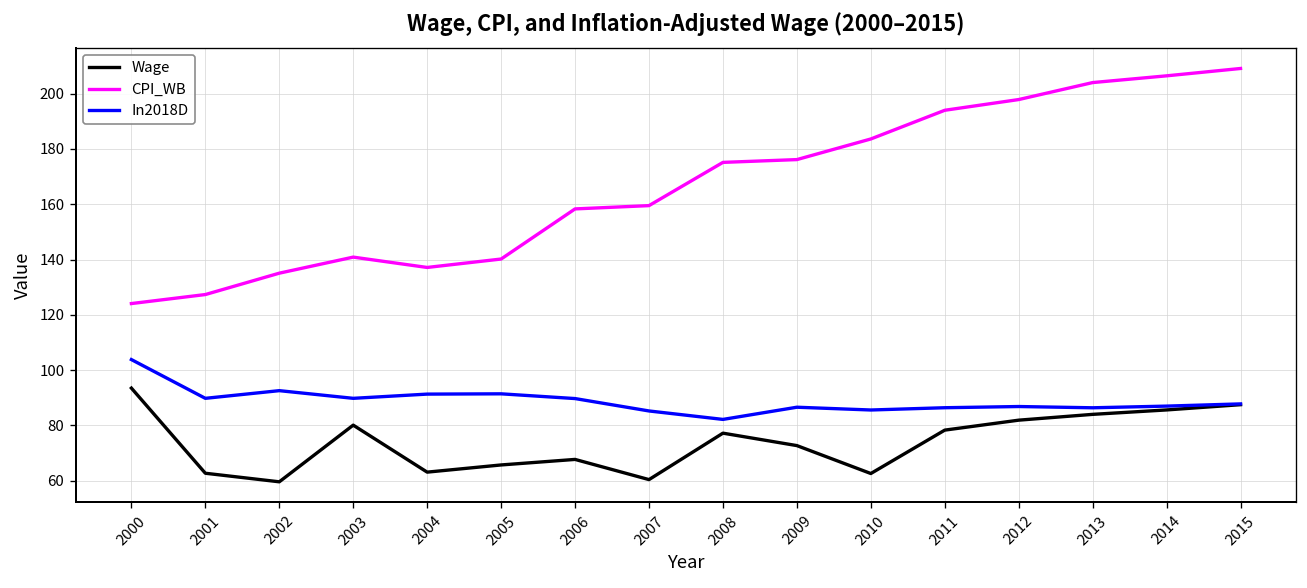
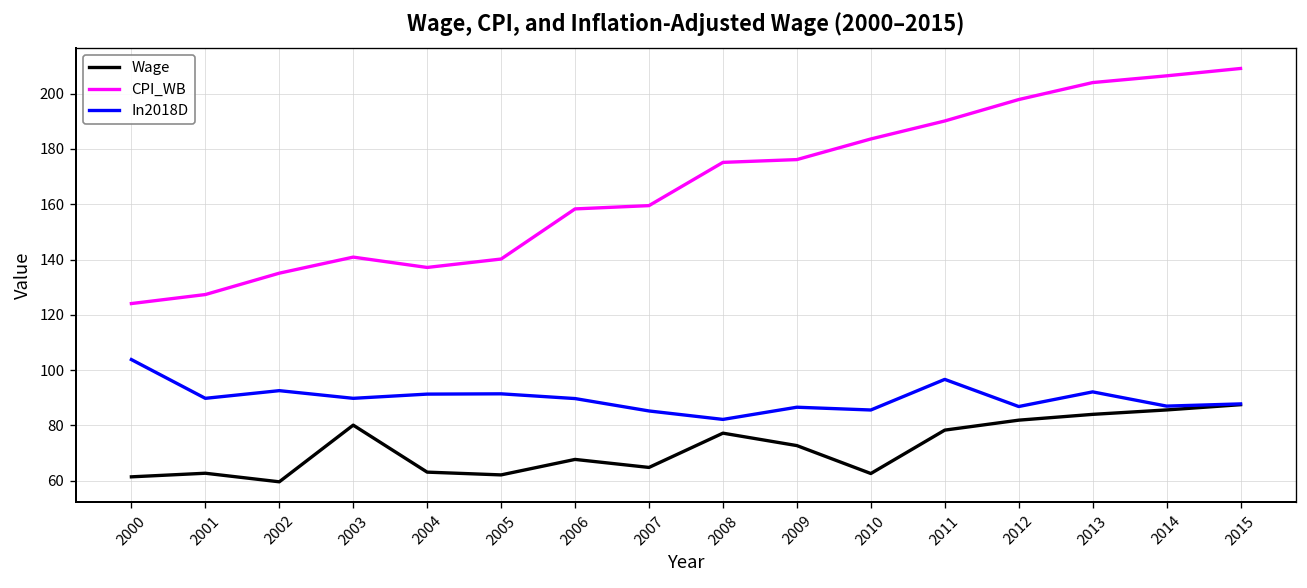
  {
    "Wage": {
-     "2000": 94,
+     "2000": 61,
      "2001": 63,
      "2002": 60,
      "2003": 80,
      "2004": 63,
-     "2005": 66,
+     "2005": 62,
      "2006": 68,
-     "2007": 60,
+     "2007": 65,
      "2008": 77,
      "2009": 73,
      "2010": 63,
      "2011": 78,
      "2012": 82,
      "2013": 84,
      "2014": 86
    },
    "CPI_WB": {
      "2000": 124,
      "2001": 127,
      "2002": 135,
      "2003": 141,
      "2004": 137,
      "2005": 140,
      "2006": 158,
      "2007": 160,
      "2008": 175,
      "2009": 176,
      "2010": 184,
-     "2011": 194,
+     "2011": 190,
      "2012": 198,
      "2013": 204,
      "2014": 206,
      "2015": 209
    },
    "In2018D": {
      "2000": 104,
      "2001": 90,
      "2002": 93,
      "2003": 90,
      "2004": 91,
      "2005": 91,
      "2006": 90,
      "2007": 85,
      "2008": 82,
      "2009": 87,
      "2010": 86,
-     "2011": 86,
+     "2011": 97,
      "2012": 87,
-     "2013": 86,
+     "2013": 92,
      "2014": 87
    }
  }
